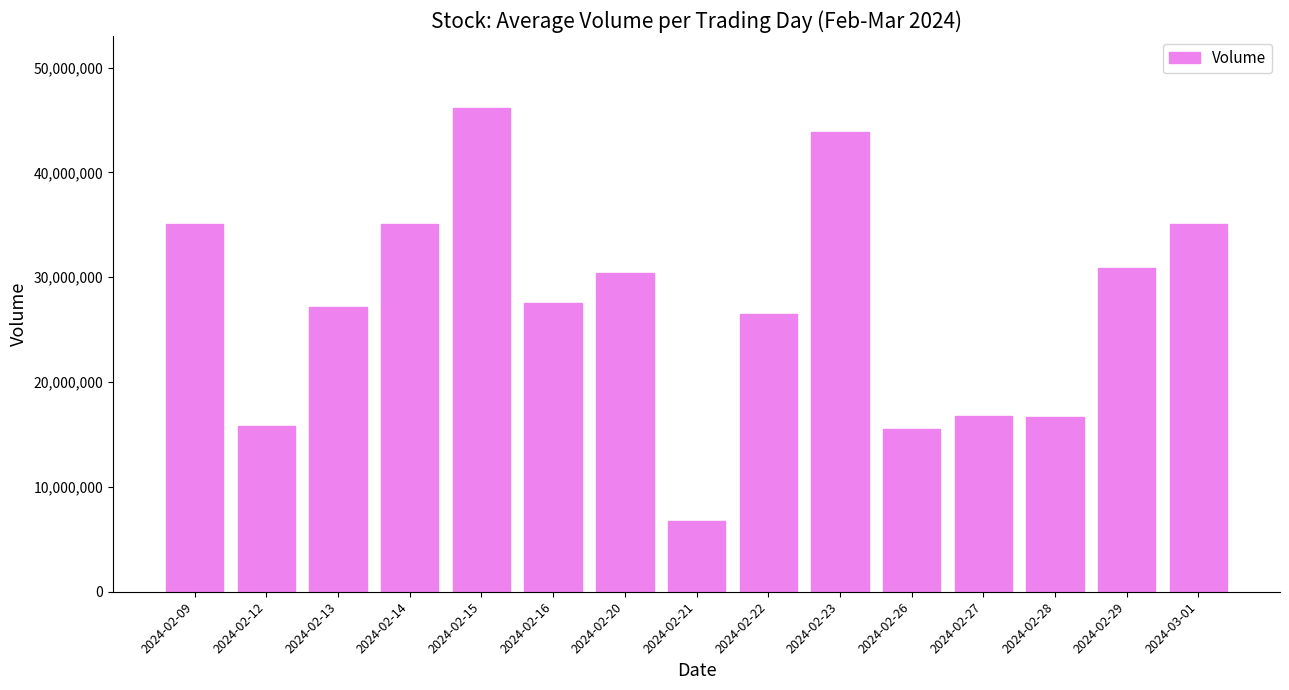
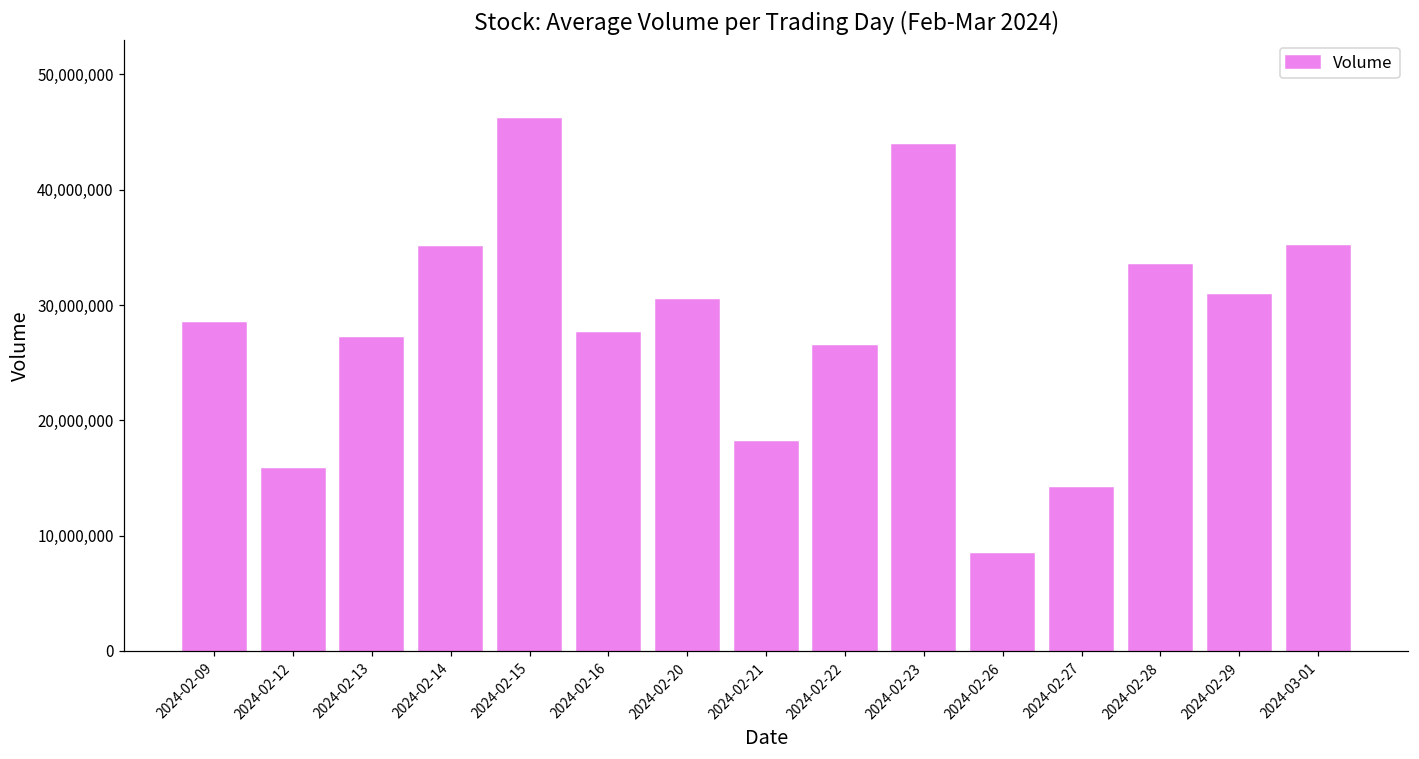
  {
-   "2024-02-09": "35,100,000",
+   "2024-02-09": "28,400,000",
    "2024-02-12": "15,800,000",
    "2024-02-13": "27,200,000",
    "2024-02-14": "35,100,000",
    "2024-02-15": "46,100,000",
    "2024-02-16": "27,600,000",
    "2024-02-20": "30,400,000",
-   "2024-02-21": "6,800,000",
+   "2024-02-21": "18,100,000",
    "2024-02-22": "26,500,000",
    "2024-02-23": "43,800,000",
-   "2024-02-26": "15,600,000",
-   "2024-02-27": "16,700,000",
-   "2024-02-28": "16,700,000",
+   "2024-02-26": "8,400,000",
+   "2024-02-27": "14,100,000",
+   "2024-02-28": "33,500,000",
    "2024-02-29": "30,900,000",
    "2024-03-01": "35,100,000"
  }
